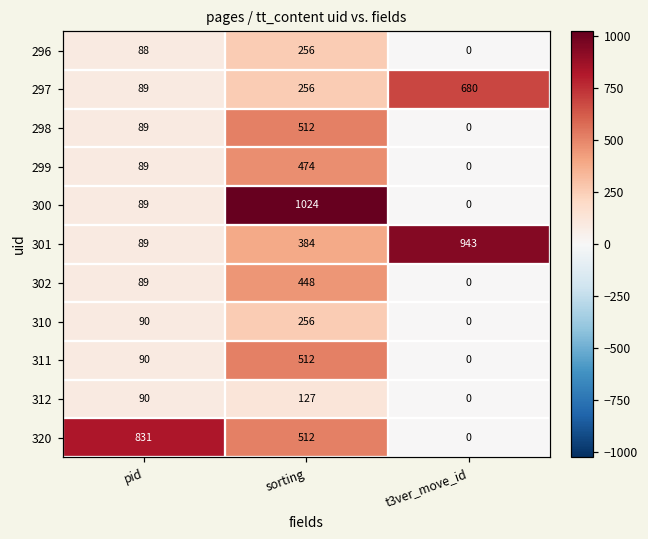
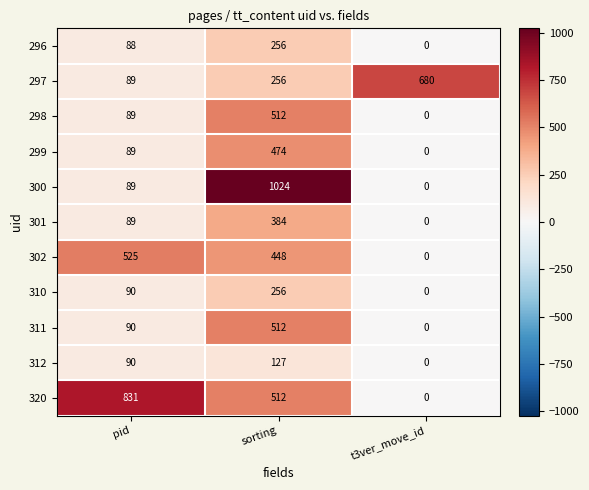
  {
    "296": {
      "pid": 88,
      "sorting": 256,
      "t3ver_move_id": 0
    },
    "297": {
      "pid": 89,
      "sorting": 256,
      "t3ver_move_id": 680
    },
    "298": {
      "pid": 89,
      "sorting": 512,
      "t3ver_move_id": 0
    },
    "299": {
      "pid": 89,
      "sorting": 474,
      "t3ver_move_id": 0
    },
    "300": {
      "pid": 89,
      "sorting": 1024,
      "t3ver_move_id": 0
    },
    "301": {
      "pid": 89,
      "sorting": 384,
-     "t3ver_move_id": 943
+     "t3ver_move_id": 0
    },
    "302": {
-     "pid": 89,
+     "pid": 525,
      "sorting": 448,
      "t3ver_move_id": 0
    },
    "310": {
      "pid": 90,
      "sorting": 256,
      "t3ver_move_id": 0
    },
    "311": {
      "pid": 90,
      "sorting": 512,
      "t3ver_move_id": 0
    },
    "312": {
      "pid": 90,
      "sorting": 127,
      "t3ver_move_id": 0
    },
    "320": {
      "pid": 831,
      "sorting": 512,
      "t3ver_move_id": 0
    }
  }
